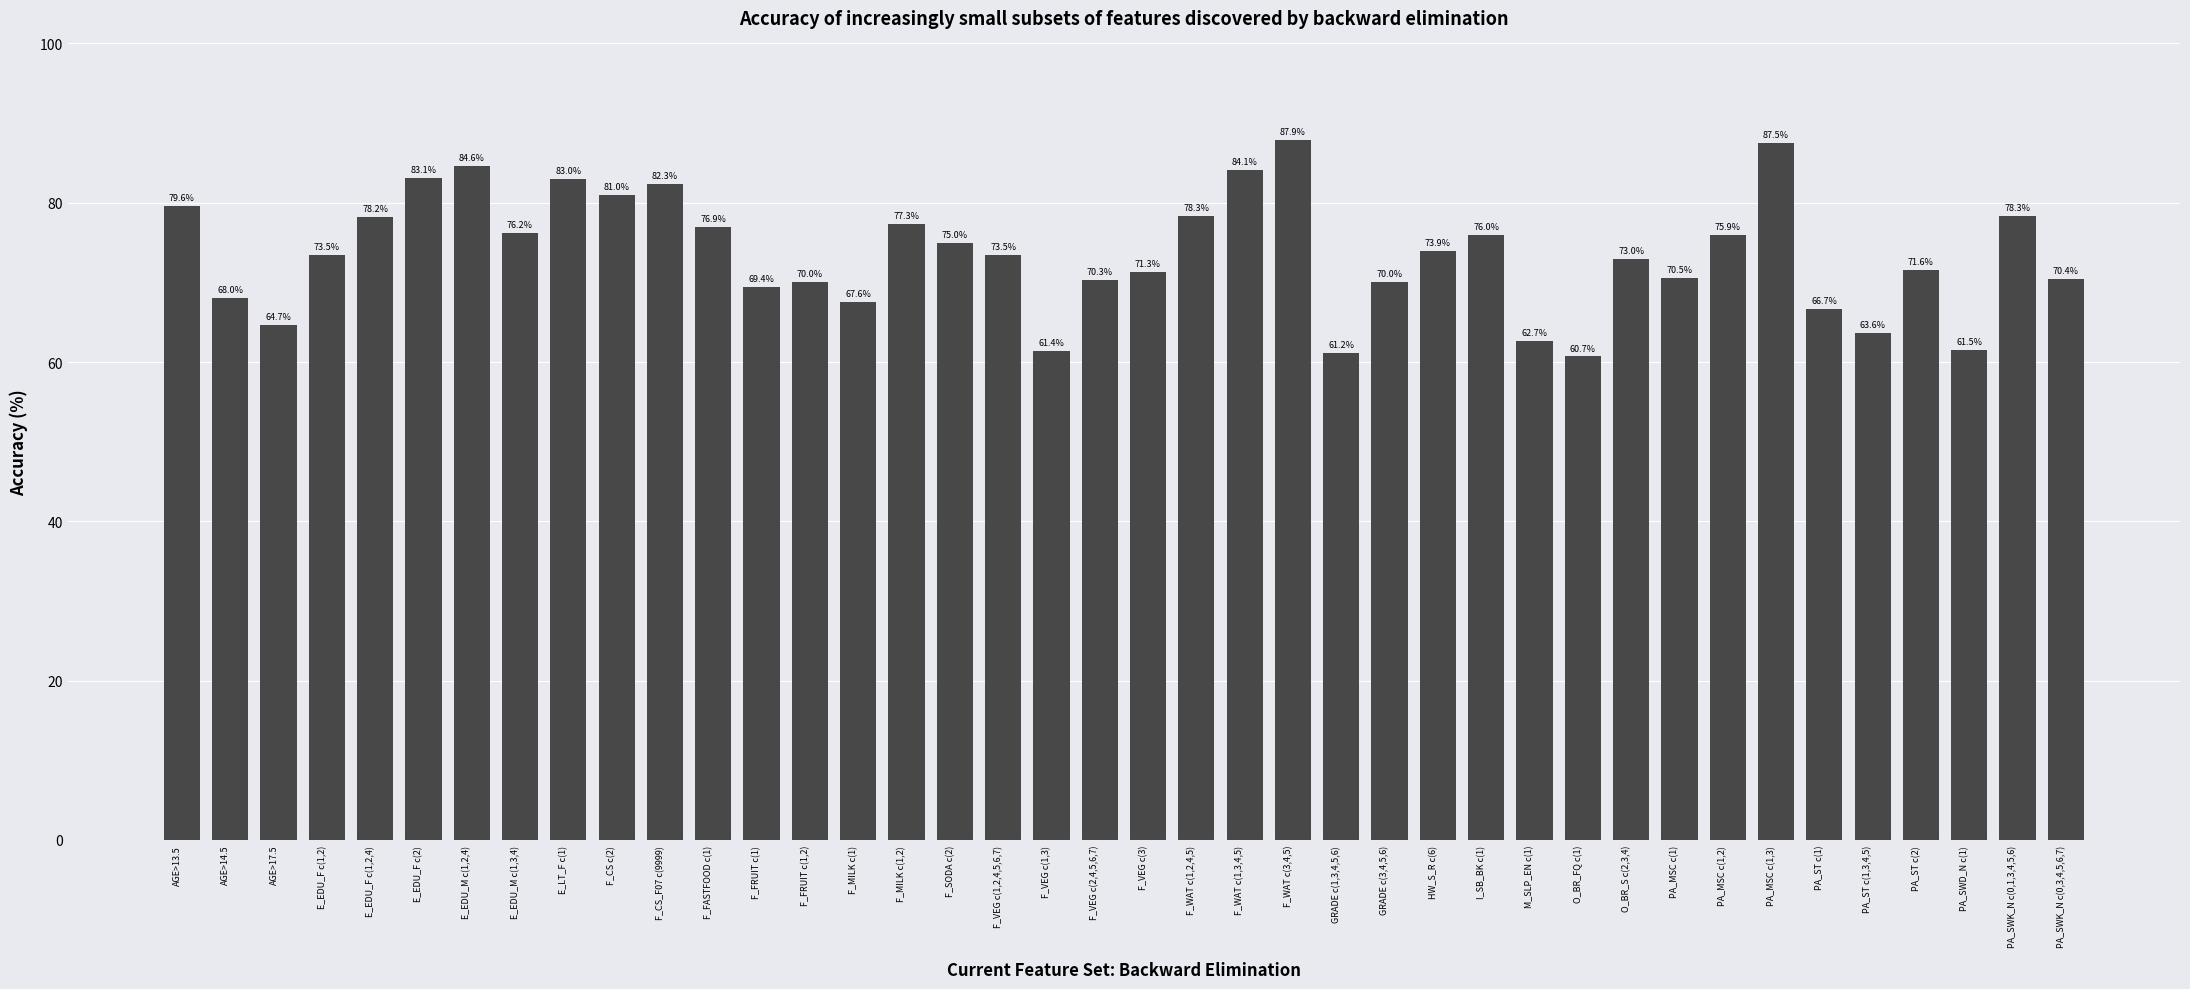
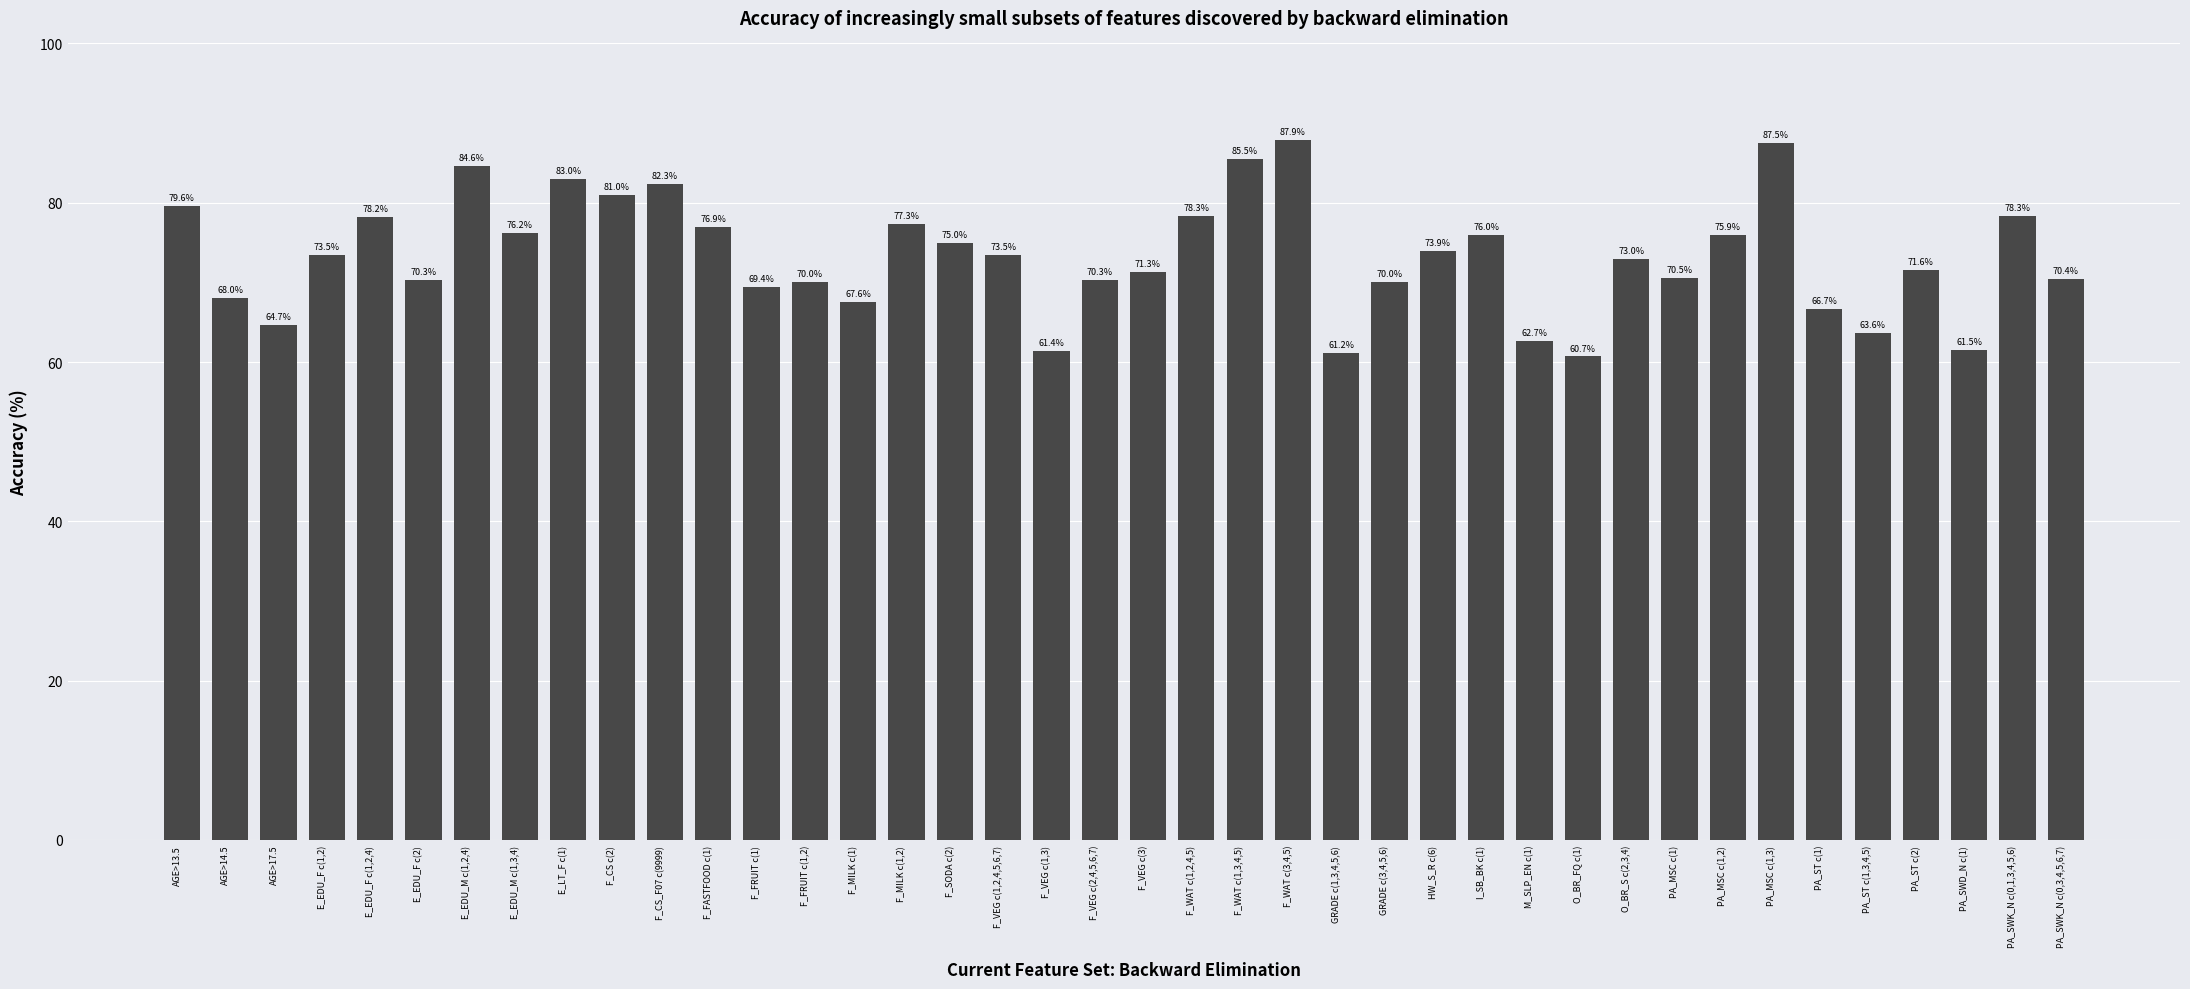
  {
    "AGE>13.5": "79.6%",
    "AGE>14.5": "68.0%",
    "AGE>17.5": "64.7%",
    "E_EDU_F c(1,2)": "73.5%",
    "E_EDU_F c(1,2,4)": "78.2%",
-   "E_EDU_F c(2)": "83.1%",
+   "E_EDU_F c(2)": "70.3%",
    "E_EDU_M c(1,2,4)": "84.6%",
    "E_EDU_M c(1,3,4)": "76.2%",
    "E_LT_F c(1)": "83.0%",
    "F_CS c(2)": "81.0%",
    "F_CS_F07 c(9999)": "82.3%",
    "F_FASTFOOD c(1)": "76.9%",
    "F_FRUIT c(1)": "69.4%",
    "F_FRUIT c(1,2)": "70.0%",
    "F_MILK c(1)": "67.6%",
    "F_MILK c(1,2)": "77.3%",
    "F_SODA c(2)": "75.0%",
    "F_VEG c(1,2,4,5,6,7)": "73.5%",
    "F_VEG c(1,3)": "61.4%",
    "F_VEG c(2,4,5,6,7)": "70.3%",
    "F_VEG c(3)": "71.3%",
    "F_WAT c(1,2,4,5)": "78.3%",
-   "F_WAT c(1,3,4,5)": "84.1%",
+   "F_WAT c(1,3,4,5)": "85.5%",
    "F_WAT c(3,4,5)": "87.9%",
    "GRADE c(1,3,4,5,6)": "61.2%",
    "GRADE c(3,4,5,6)": "70.0%",
    "HW_S_R c(6)": "73.9%",
    "I_SB_BK c(1)": "76.0%",
    "M_SLP_EN c(1)": "62.7%",
    "O_BR_FQ c(1)": "60.7%",
    "O_BR_S c(2,3,4)": "73.0%",
    "PA_MSC c(1)": "70.5%",
    "PA_MSC c(1,2)": "75.9%",
    "PA_MSC c(1,3)": "87.5%",
    "PA_ST c(1)": "66.7%",
    "PA_ST c(1,3,4,5)": "63.6%",
    "PA_ST c(2)": "71.6%",
    "PA_SWD_N c(1)": "61.5%",
    "PA_SWK_N c(0,1,3,4,5,6)": "78.3%",
    "PA_SWK_N c(0,3,4,5,6,7)": "70.4%"
  }
